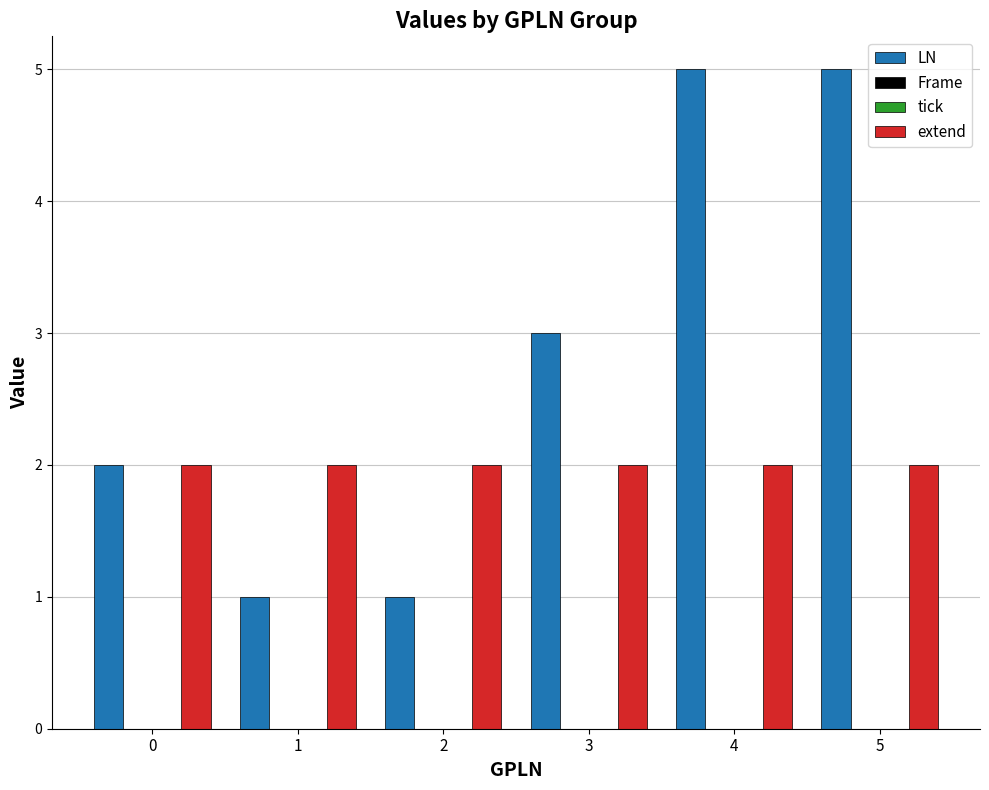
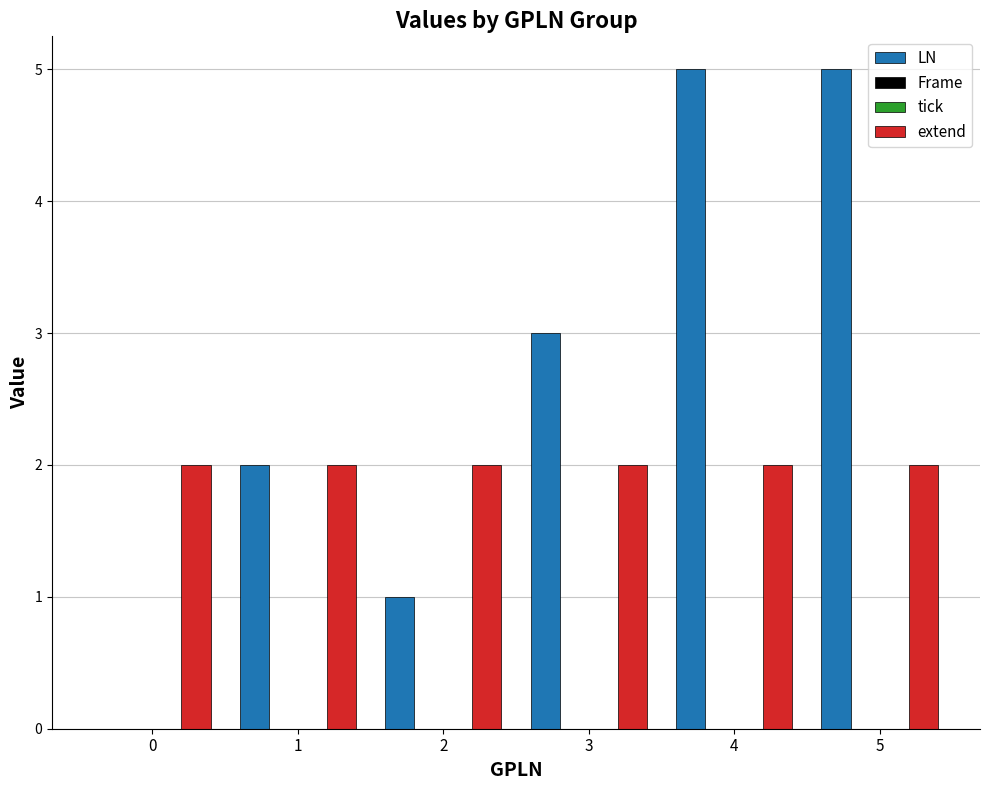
  {
    "LN": {
-     "0": 2,
-     "1": 1,
+     "0": 0,
+     "1": 2,
      "2": 1,
      "3": 3,
      "4": 5,
      "5": 5
    },
    "Frame": {
      "0": 0,
      "1": 0,
      "2": 0,
      "3": 0,
      "4": 0,
      "5": 0
    },
    "tick": {
      "0": 0,
      "1": 0,
      "2": 0,
      "3": 0,
      "4": 0,
      "5": 0
    },
    "extend": {
      "0": 2,
      "1": 2,
      "2": 2,
      "3": 2,
      "4": 2,
      "5": 2
    }
  }
